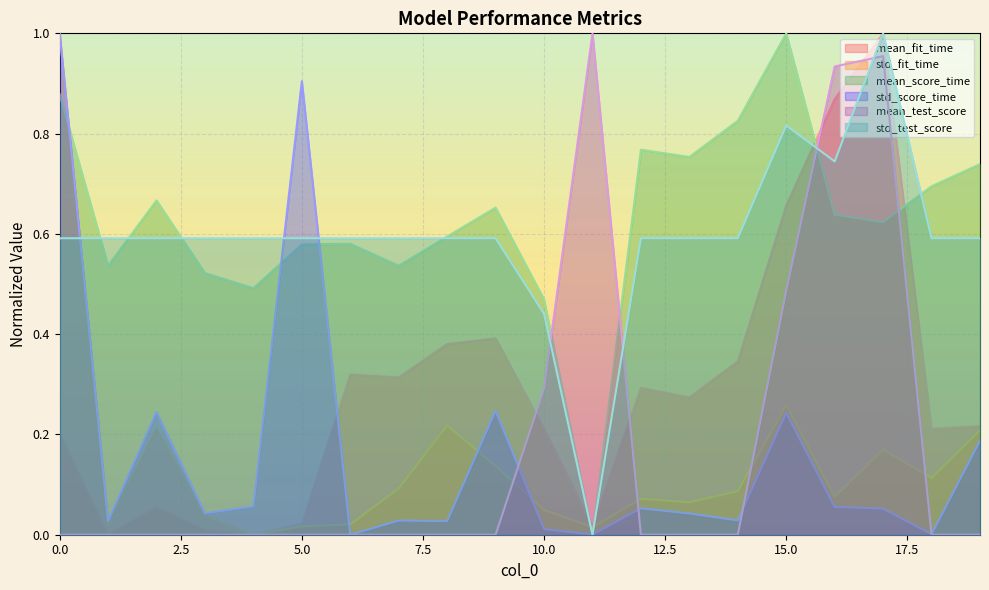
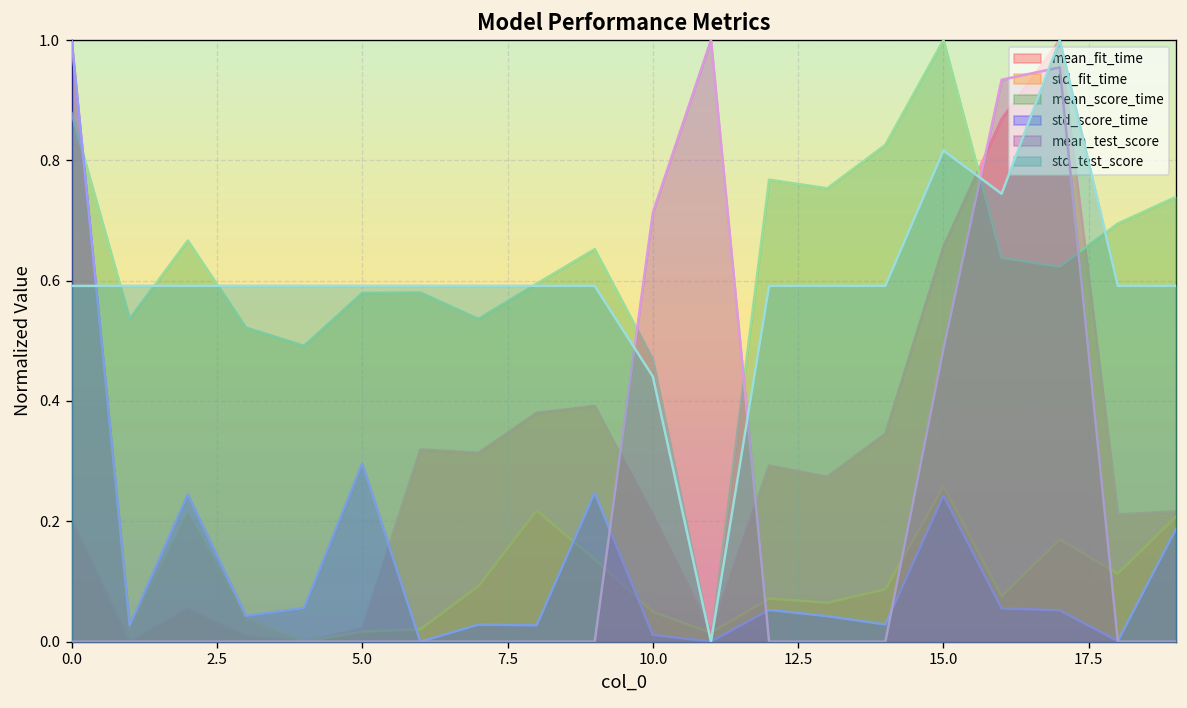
  {
    "std_score_time": {
-     "5.0": 0.90,
+     "5.0": 0.30,
      "10.0": 0.01,
      "15.0": 0.24
    },
    "mean_test_score": {
      "0.0": 0.00,
      "5.0": 0.00,
-     "10.0": 0.29,
+     "10.0": 0.71,
      "15.0": 0.49
    }
  }
